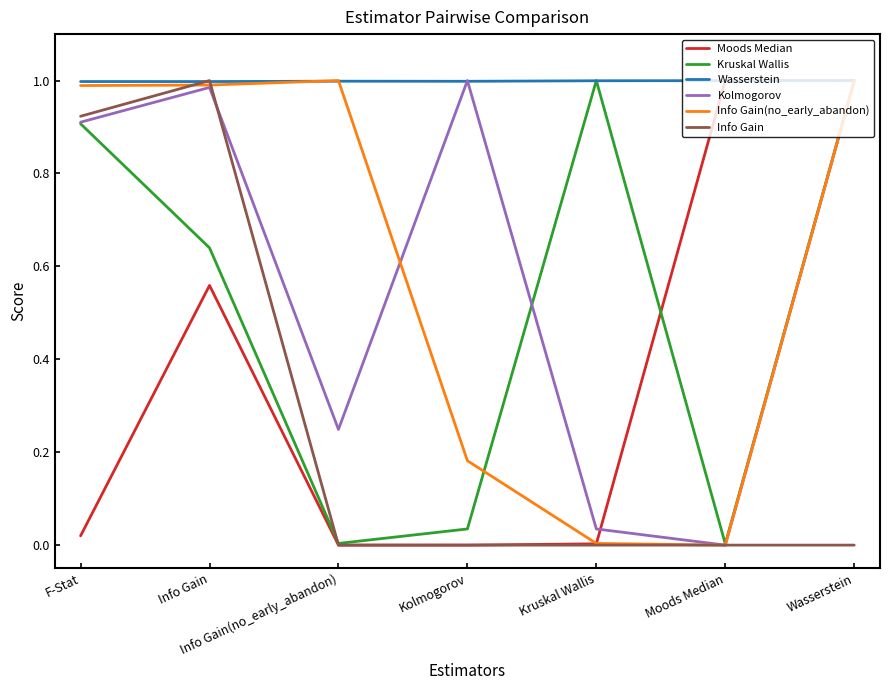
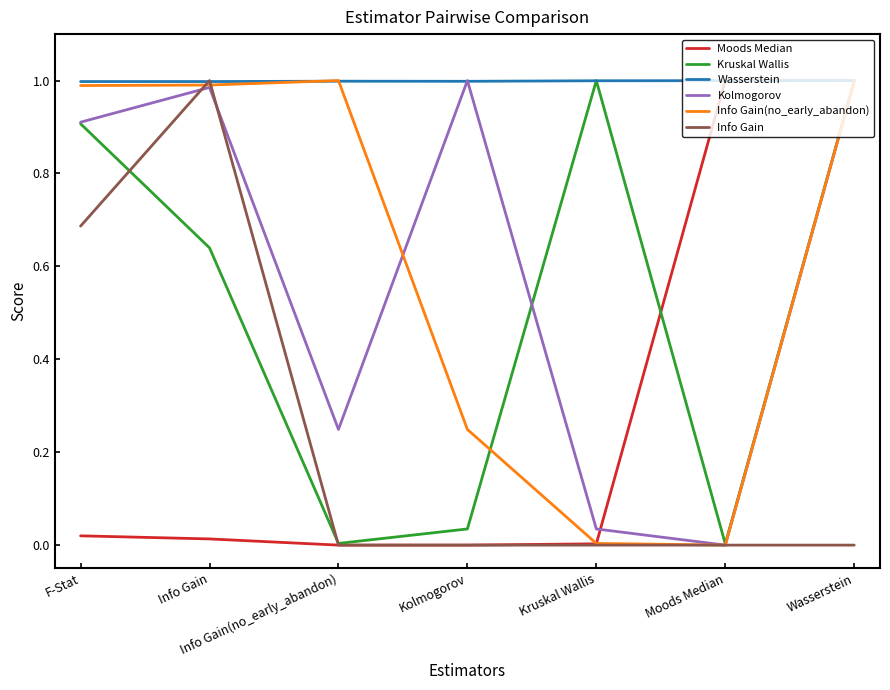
  {
    "Moods Median": {
      "F-Stat": 0.02,
-     "Info Gain": 0.56
+     "Info Gain": 0.01
    },
    "Kruskal Wallis": {
      "Info Gain": 0.64,
      "Kolmogorov": 0.03
    },
    "Wasserstein": {
      "F-Stat": 1.00
    },
    "Kolmogorov": {
      "Info Gain(no_early_abandon)": 0.25,
      "Kruskal Wallis": 0.03
    },
    "Info Gain(no_early_abandon)": {
      "F-Stat": 0.99,
-     "Kolmogorov": 0.18
+     "Kolmogorov": 0.25
    },
    "Info Gain": {
-     "F-Stat": 0.92,
+     "F-Stat": 0.69,
      "Wasserstein": 0.00
    }
  }
